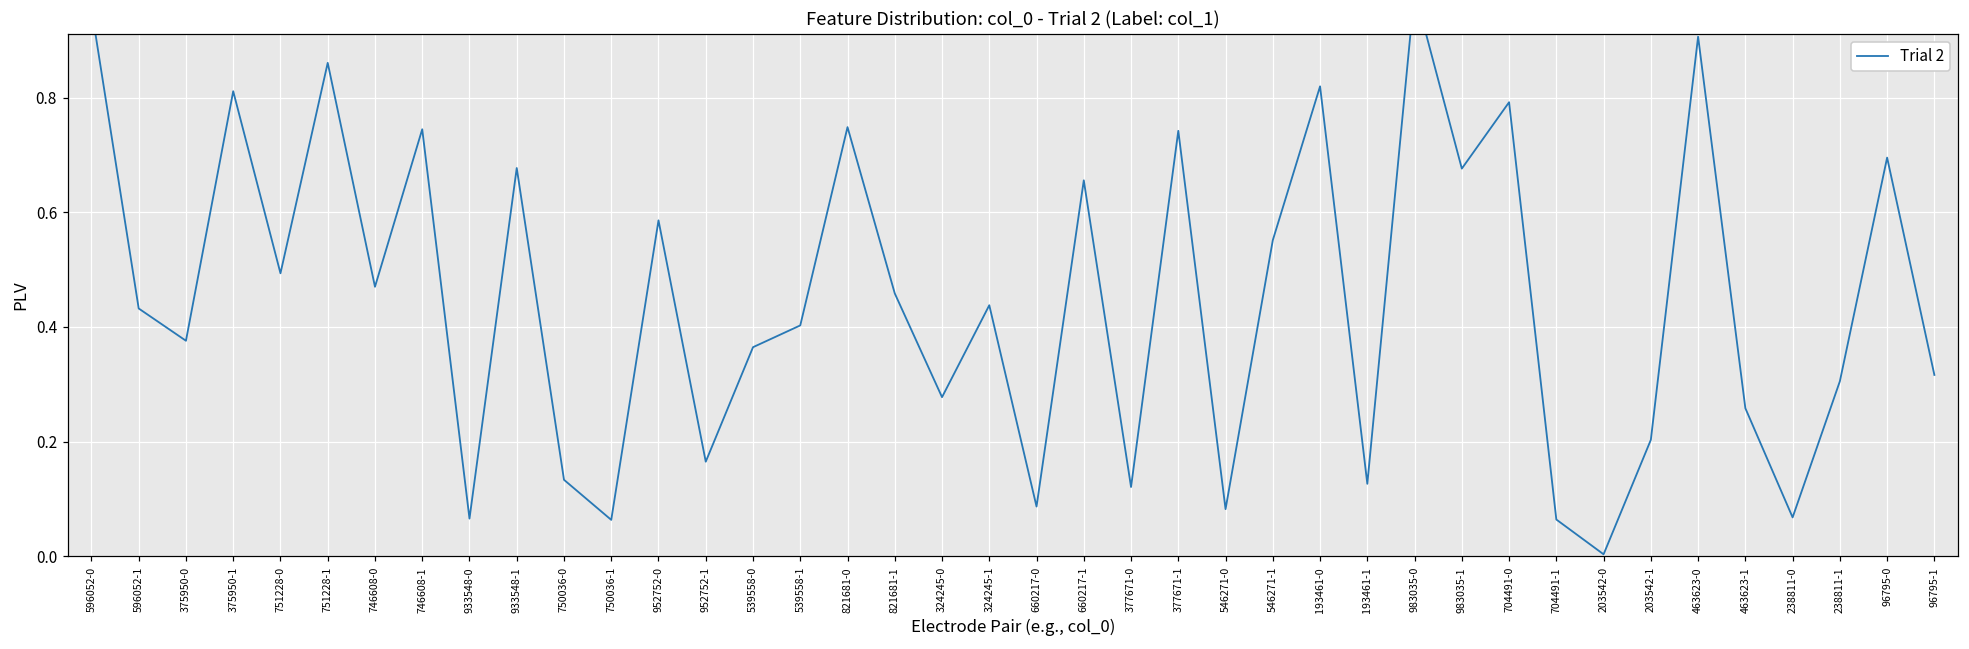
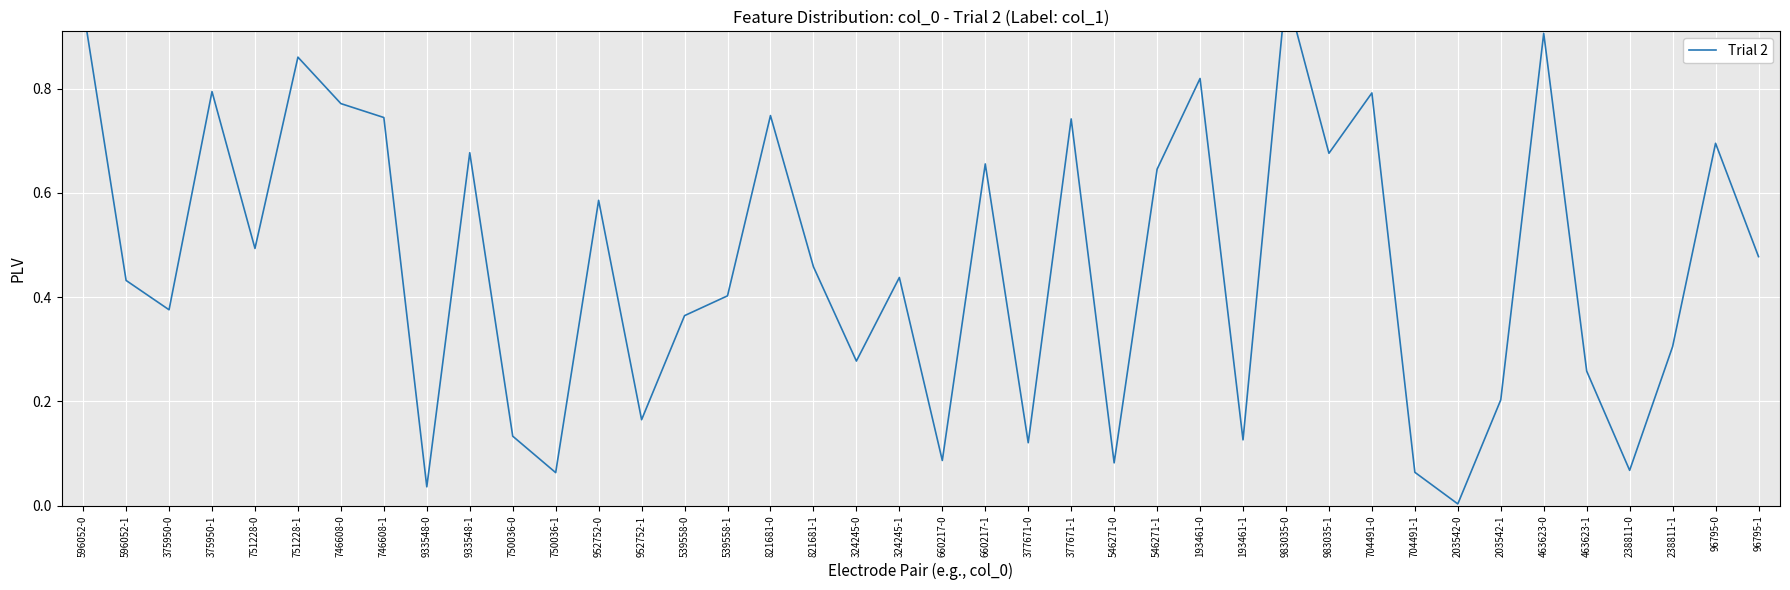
  {
    "596052-1": 0.43,
    "375950-0": 0.38,
-   "375950-1": 0.81,
+   "375950-1": 0.79,
    "751228-0": 0.49,
    "751228-1": 0.86,
-   "746608-0": 0.47,
+   "746608-0": 0.77,
    "746608-1": 0.74,
-   "933548-0": 0.07,
+   "933548-0": 0.04,
    "933548-1": 0.68,
    "750036-0": 0.13,
    "750036-1": 0.06,
    "952752-0": 0.59,
    "952752-1": 0.17,
    "539558-0": 0.36,
    "539558-1": 0.40,
    "821681-0": 0.75,
    "821681-1": 0.46,
    "324245-0": 0.28,
    "324245-1": 0.44,
    "660217-0": 0.09,
    "660217-1": 0.66,
    "377671-0": 0.12,
    "377671-1": 0.74,
    "546271-0": 0.08,
-   "546271-1": 0.55,
+   "546271-1": 0.65,
    "193461-0": 0.82,
    "193461-1": 0.13,
    "983035-1": 0.68,
    "704491-0": 0.79,
    "704491-1": 0.06,
    "203542-0": 0.00,
    "203542-1": 0.20,
    "463623-0": 0.91,
    "463623-1": 0.26,
    "238811-0": 0.07,
    "238811-1": 0.31,
    "96795-0": 0.70,
-   "96795-1": 0.32
+   "96795-1": 0.48
  }
